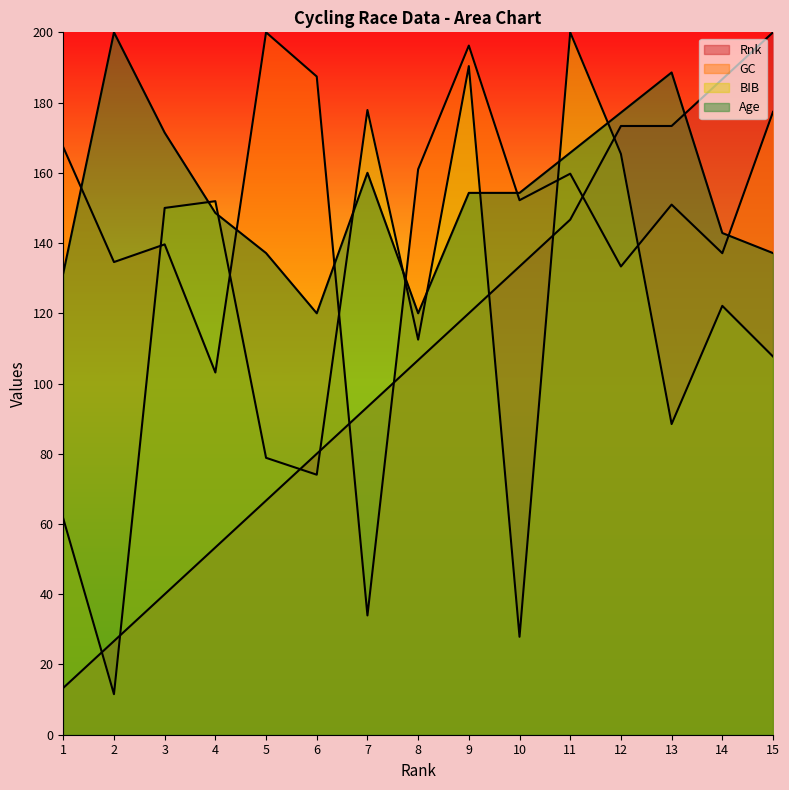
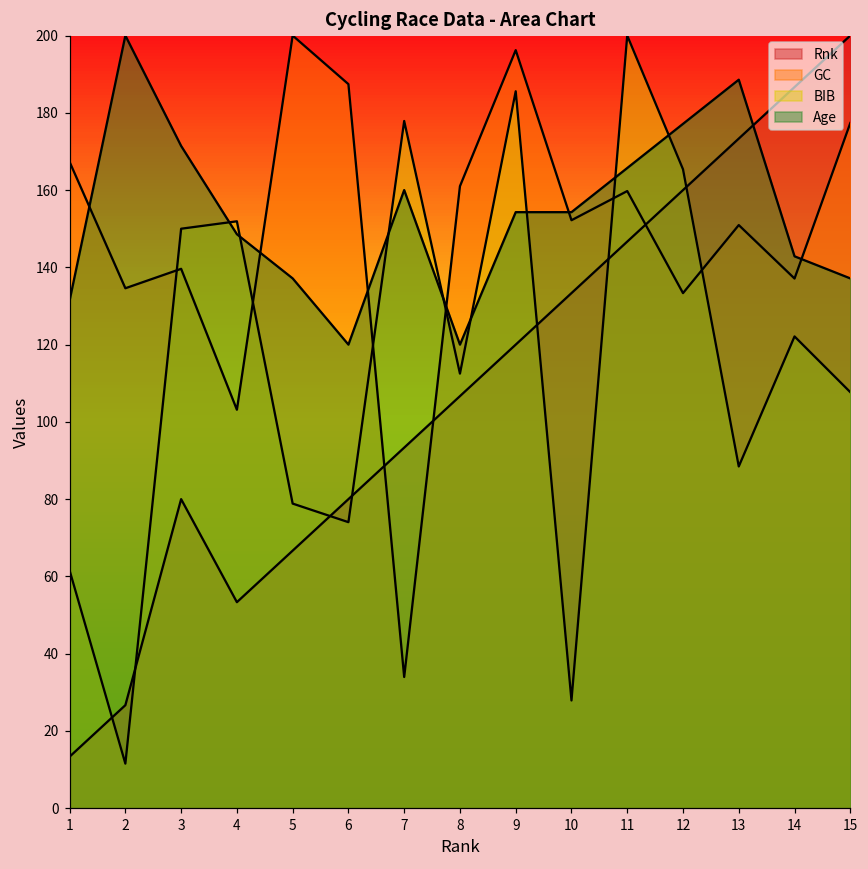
  {
    "Rnk": {
      "1": 13,
      "2": 27,
-     "3": 40,
+     "3": 80,
      "4": 53,
      "5": 67,
      "6": 80,
      "7": 93,
      "8": 107,
      "9": 120,
      "10": 133,
      "11": 147,
-     "12": 173,
+     "12": 160,
      "13": 173,
      "15": 200
    },
    "GC": {
      "1": 167,
      "2": 135,
      "3": 140,
      "4": 103,
      "5": 200,
      "6": 187,
      "7": 34,
      "8": 161,
      "9": 196,
      "10": 152,
      "11": 160,
      "12": 133,
      "13": 151,
      "14": 137,
      "15": 177
    },
    "BIB": {
      "1": 62,
      "2": 12,
      "3": 150,
      "4": 152,
      "5": 79,
      "6": 74,
      "7": 178,
      "8": 113,
-     "9": 190,
+     "9": 186,
      "10": 28,
      "11": 200,
      "12": 165,
      "13": 88,
      "14": 122,
      "15": 108
    },
    "Age": {
      "1": 131,
      "2": 200,
      "3": 171,
      "4": 149,
      "5": 137,
      "6": 120,
      "7": 160,
      "8": 120,
      "9": 154,
      "10": 154,
      "11": 166,
      "12": 177,
      "13": 189,
      "14": 143,
      "15": 137
    }
  }
